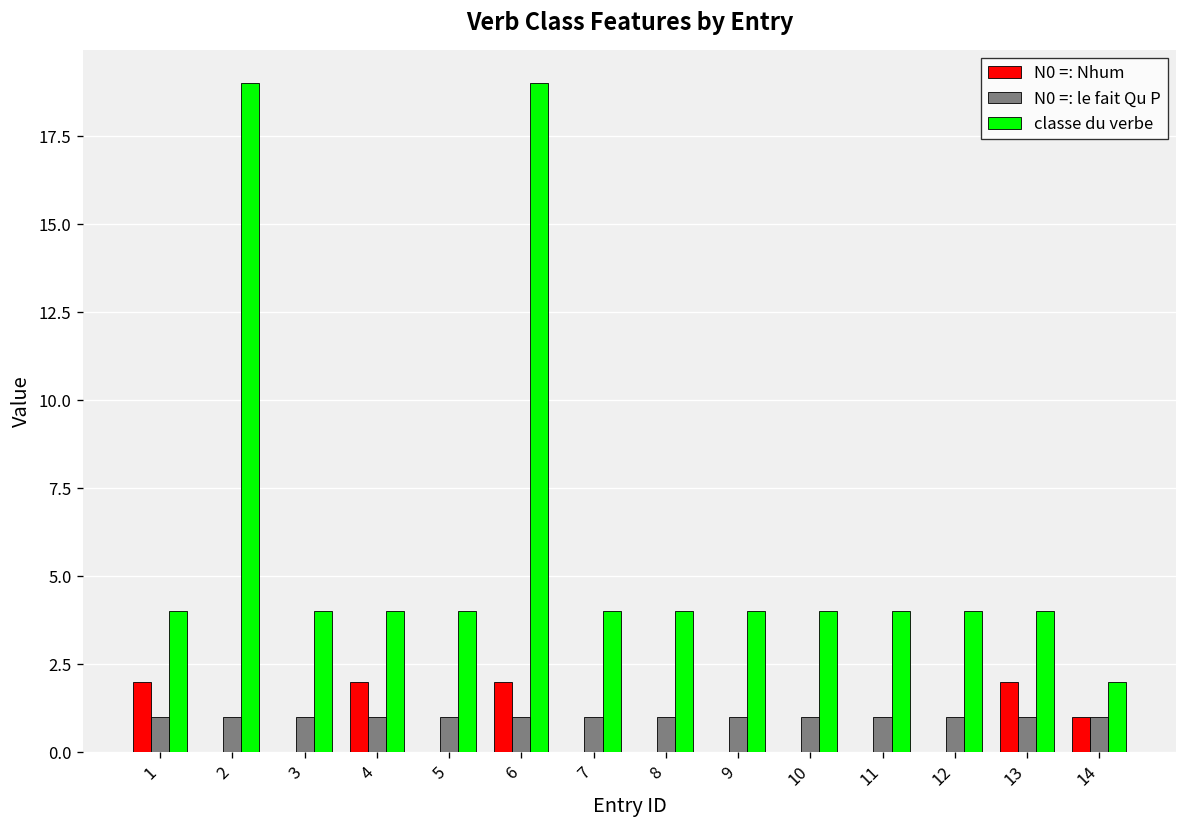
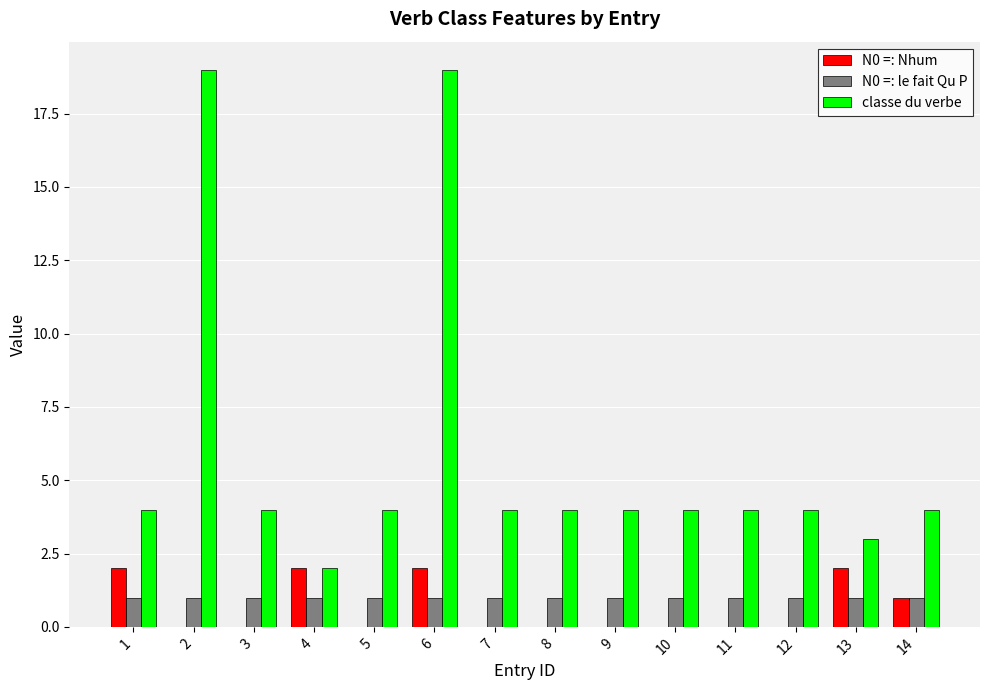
  {
    "N0 =: Nhum": {
      "1": 2,
      "2": 0,
      "3": 0,
      "4": 2,
      "5": 0,
      "6": 2,
      "7": 0,
      "8": 0,
      "9": 0,
      "10": 0,
      "11": 0,
      "12": 0,
      "13": 2,
      "14": 1
    },
    "N0 =: le fait Qu P": {
      "1": 1,
      "2": 1,
      "3": 1,
      "4": 1,
      "5": 1,
      "6": 1,
      "7": 1,
      "8": 1,
      "9": 1,
      "10": 1,
      "11": 1,
      "12": 1,
      "13": 1,
      "14": 1
    },
    "classe du verbe": {
      "1": 4,
      "2": 19,
      "3": 4,
-     "4": 4,
+     "4": 2,
      "5": 4,
      "6": 19,
      "7": 4,
      "8": 4,
      "9": 4,
      "10": 4,
      "11": 4,
      "12": 4,
-     "13": 4,
-     "14": 2
+     "13": 3,
+     "14": 4
    }
  }
